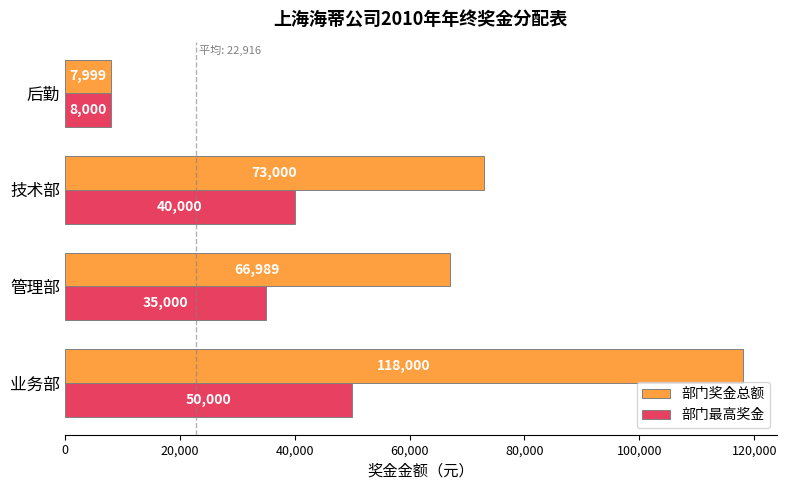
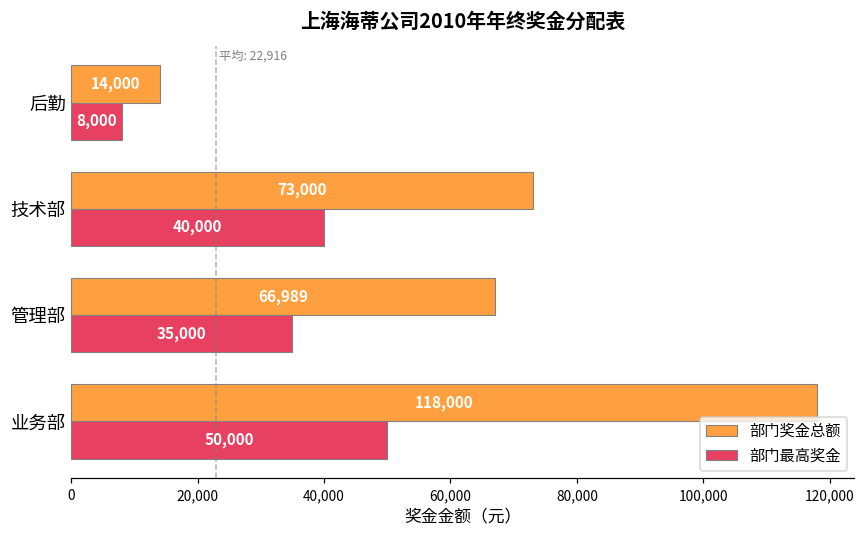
  {
    "部门奖金总额": {
-     "后勤": "7,999",
+     "后勤": "14,000",
      "技术部": "73,000",
      "管理部": "66,989",
      "业务部": "118,000"
    },
    "部门最高奖金": {
      "后勤": "8,000",
      "技术部": "40,000",
      "管理部": "35,000",
      "业务部": "50,000"
    }
  }
